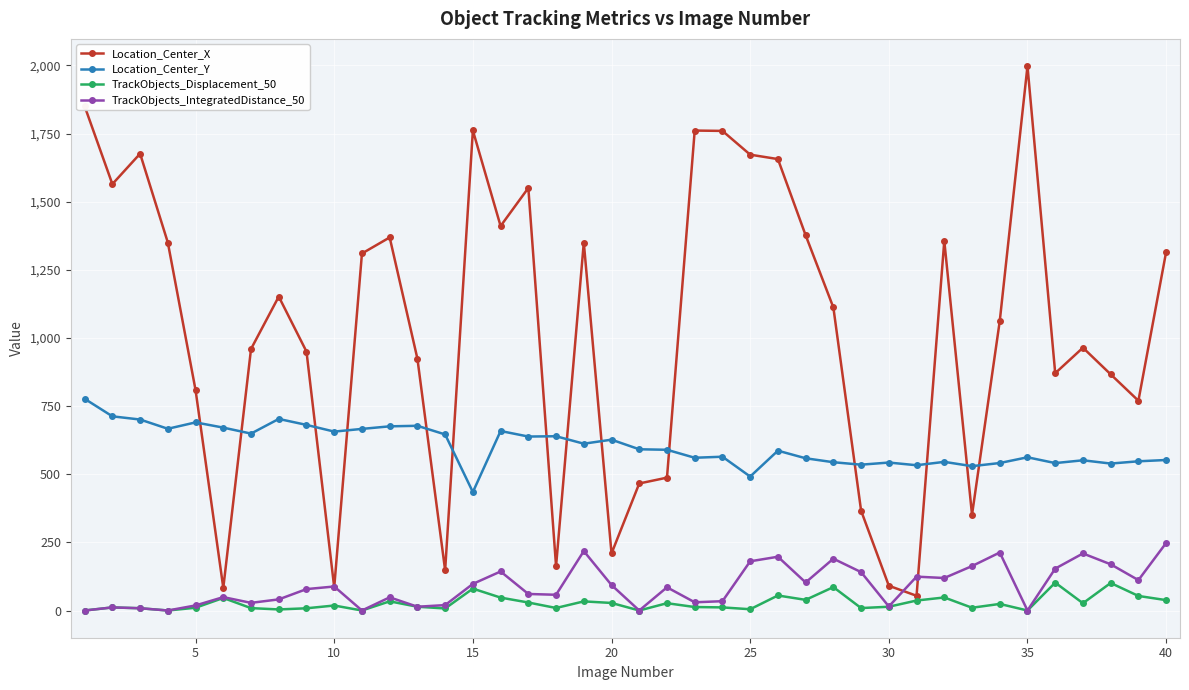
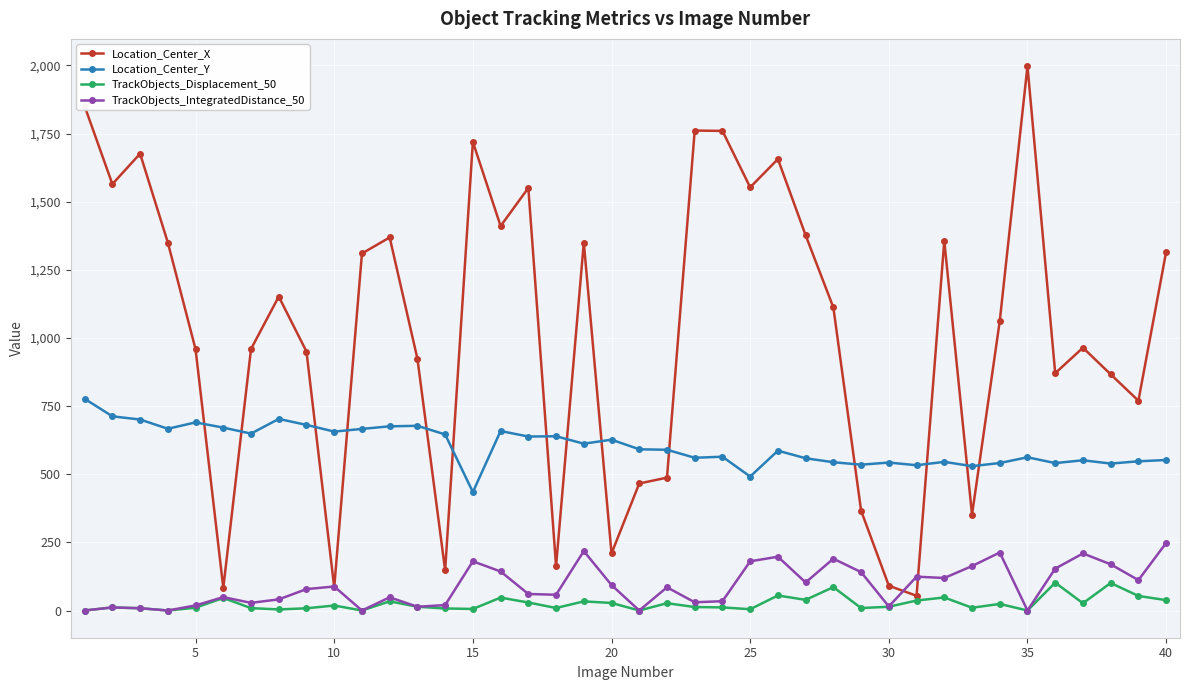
  {
    "Location_Center_X": {
-     "5": "810",
-     "15": "1,760",
+     "5": "960",
+     "15": "1,720",
      "20": "210",
-     "25": "1,670",
+     "25": "1,550",
      "30": "90",
      "35": "2,000",
      "40": "1,320"
    },
    "Location_Center_Y": {
      "5": "690",
      "10": "660",
      "15": "430",
      "20": "630",
      "25": "490",
      "30": "540",
      "35": "560",
      "40": "550"
    },
    "TrackObjects_Displacement_50": {
      "10": "20",
-     "15": "80",
+     "15": "10",
      "20": "30",
      "25": "0",
      "40": "40"
    },
    "TrackObjects_IntegratedDistance_50": {
-     "15": "100",
+     "15": "180",
      "20": "90",
      "25": "180",
      "40": "250"
    }
  }
